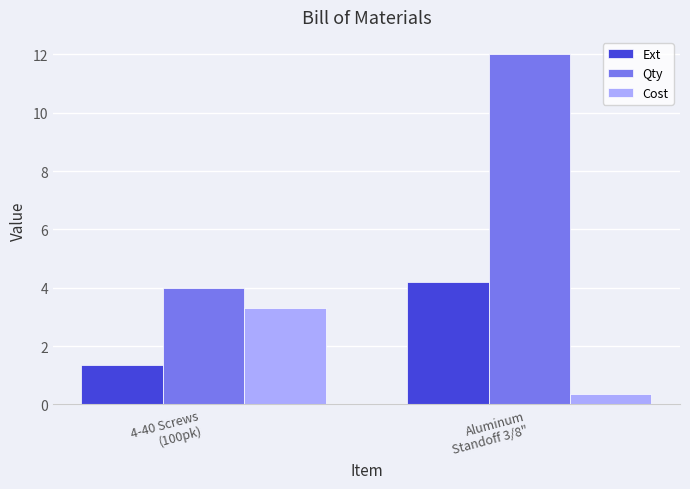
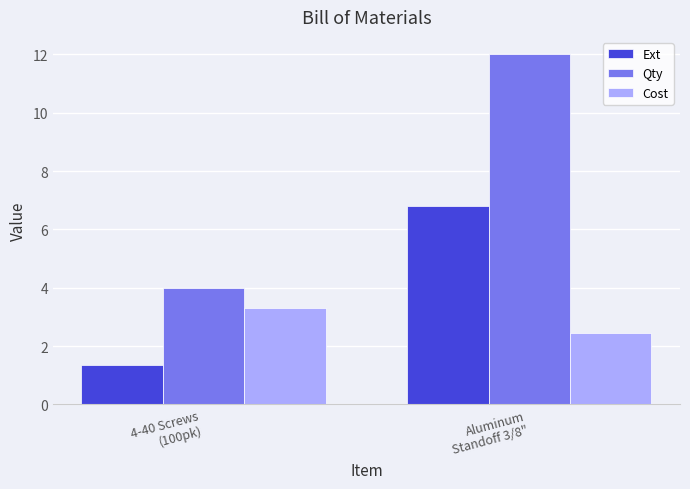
  {
    "Ext": {
      "4-40 Screws (100pk)": 1.4,
-     "Aluminum Standoff 3/8\"": 4.2
+     "Aluminum Standoff 3/8\"": 6.8
    },
    "Qty": {
      "4-40 Screws (100pk)": 4.0,
      "Aluminum Standoff 3/8\"": 12.0
    },
    "Cost": {
      "4-40 Screws (100pk)": 3.3,
-     "Aluminum Standoff 3/8\"": 0.4
+     "Aluminum Standoff 3/8\"": 2.5
    }
  }
